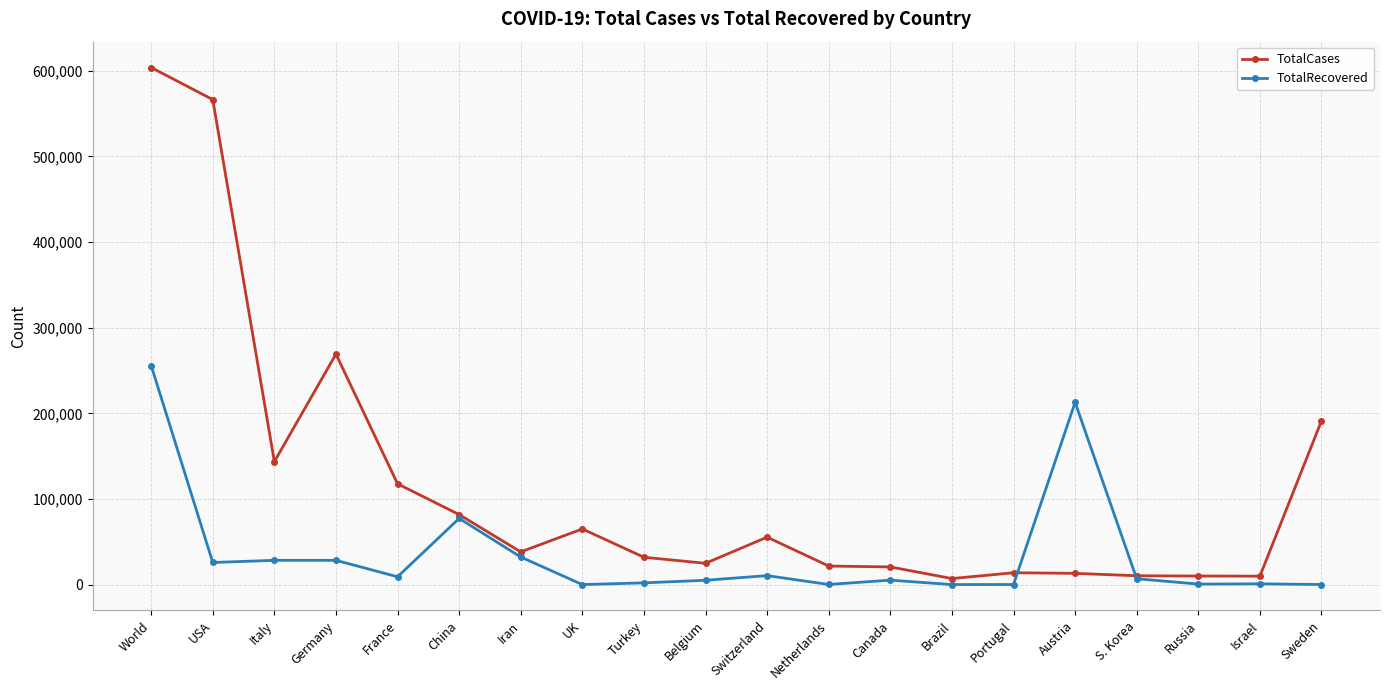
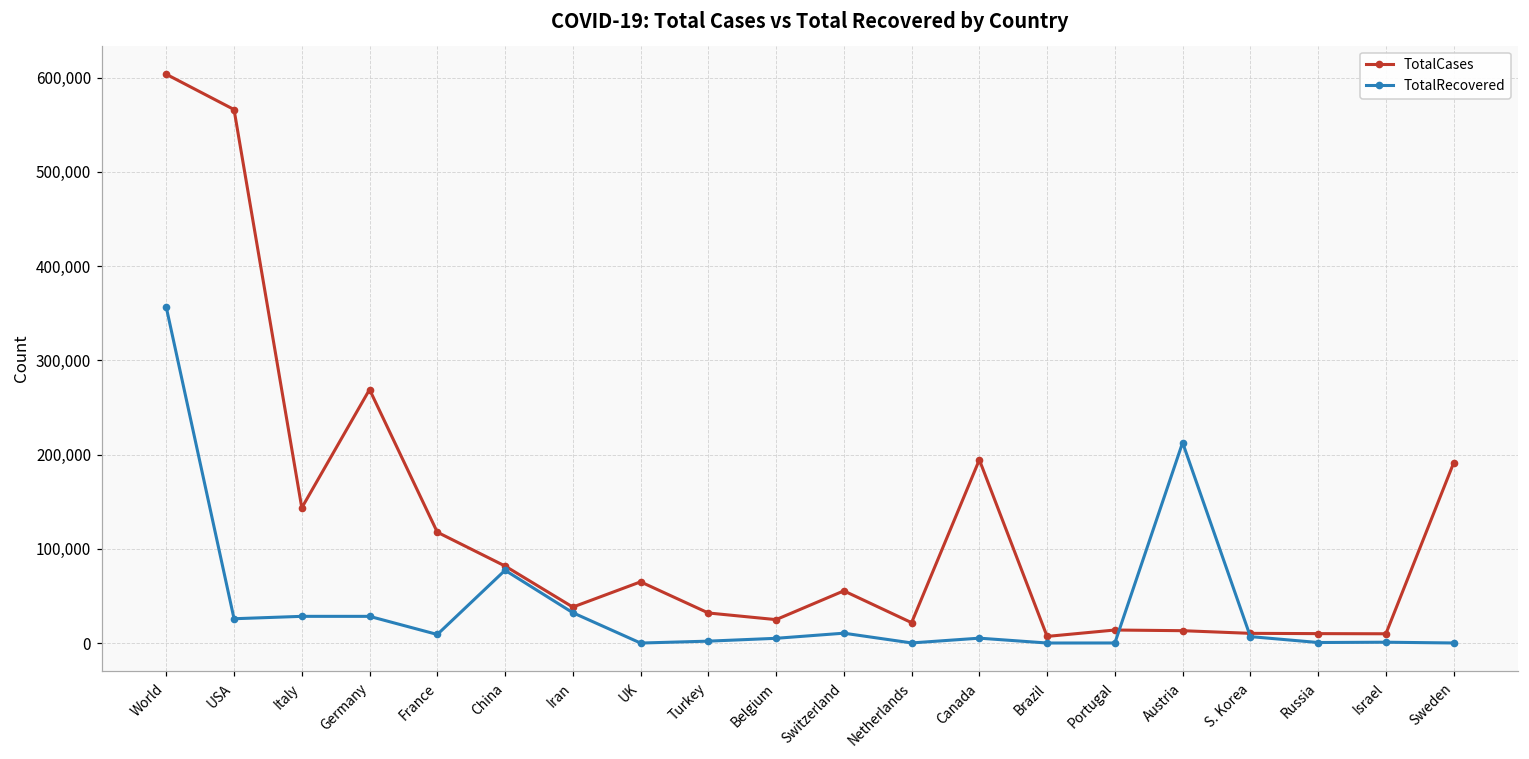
  {
    "TotalCases": {
      "World": "600,000",
      "USA": "570,000",
      "Italy": "140,000",
      "Germany": "270,000",
      "France": "120,000",
      "China": "80,000",
      "Iran": "40,000",
      "UK": "70,000",
      "Turkey": "30,000",
      "Belgium": "20,000",
      "Switzerland": "60,000",
      "Netherlands": "20,000",
-     "Canada": "20,000",
+     "Canada": "190,000",
      "Brazil": "10,000",
      "Portugal": "10,000",
      "Austria": "10,000",
      "S. Korea": "10,000",
      "Russia": "10,000",
      "Israel": "10,000",
      "Sweden": "190,000"
    },
    "TotalRecovered": {
-     "World": "260,000",
+     "World": "360,000",
      "USA": "30,000",
      "Italy": "30,000",
      "Germany": "30,000",
      "France": "10,000",
      "China": "80,000",
      "Iran": "30,000",
      "UK": "0",
      "Turkey": "0",
      "Belgium": "10,000",
      "Switzerland": "10,000",
      "Netherlands": "0",
      "Canada": "10,000",
      "Brazil": "0",
      "Portugal": "0",
      "Austria": "210,000",
      "S. Korea": "10,000",
      "Russia": "0",
      "Israel": "0",
      "Sweden": "0"
    }
  }
